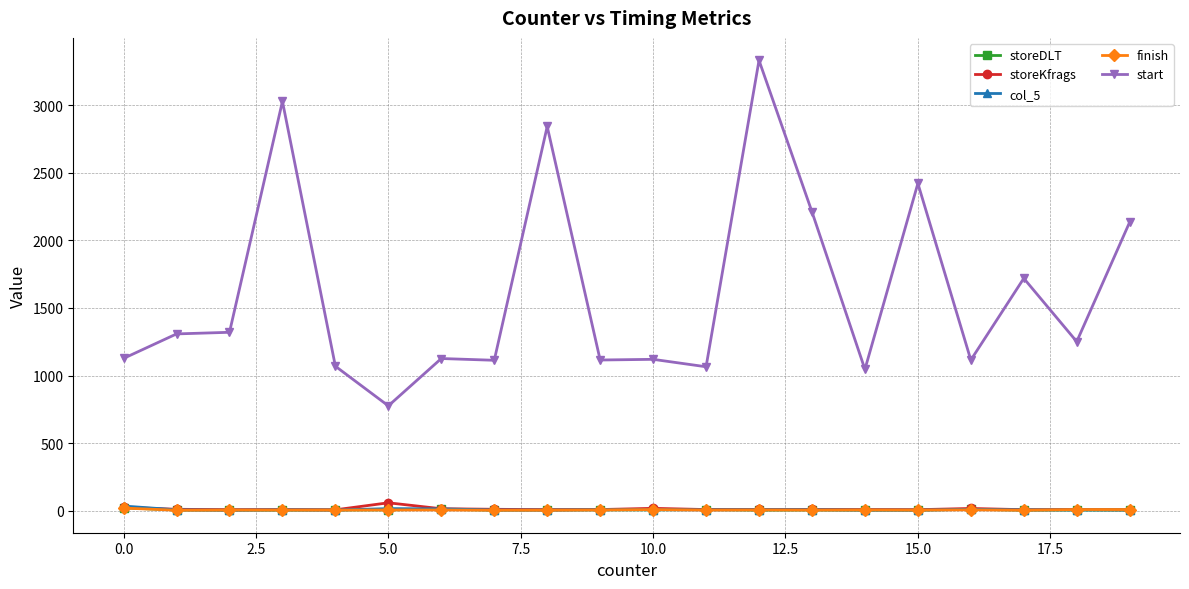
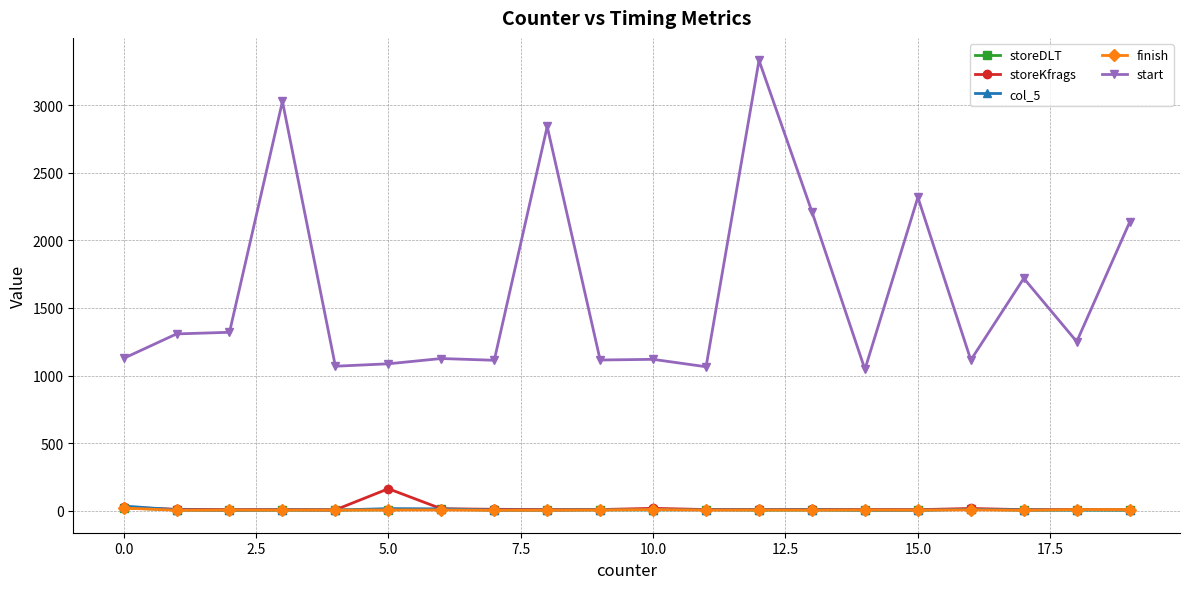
  {
    "storeKfrags": {
-     "5.0": 60
+     "5.0": 160
    },
    "start": {
      "0.0": 1130,
-     "5.0": 780,
+     "5.0": 1090,
      "10.0": 1120,
-     "15.0": 2420
+     "15.0": 2320
    }
  }
